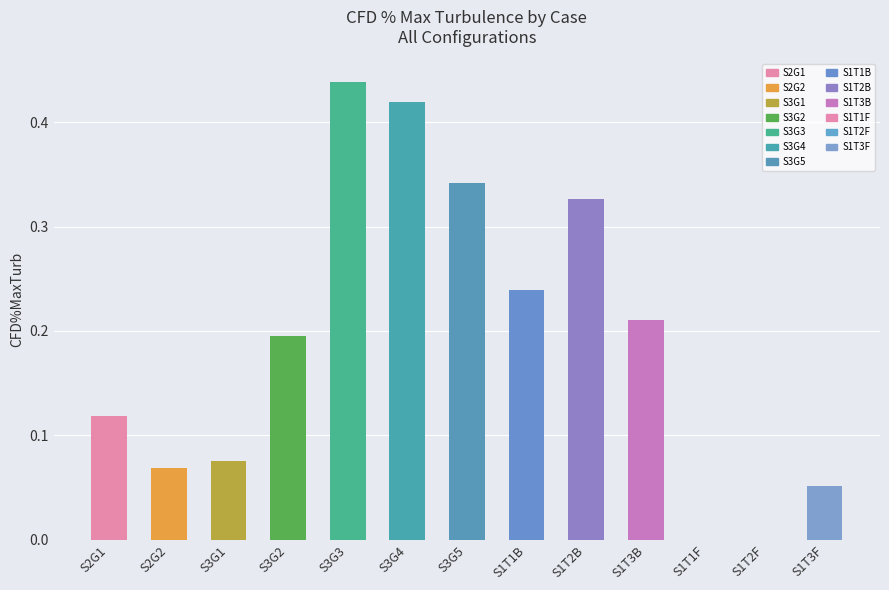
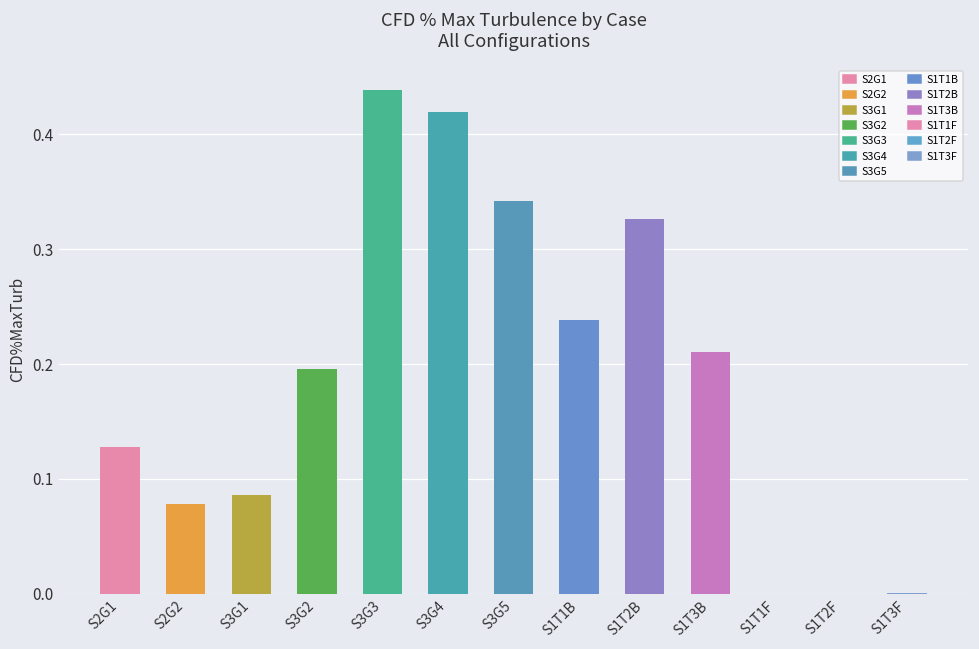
  {
-   "S2G1": 0.119,
-   "S2G2": 0.068,
-   "S3G1": 0.076,
+   "S2G1": 0.128,
+   "S2G2": 0.078,
+   "S3G1": 0.086,
    "S3G2": 0.195,
    "S3G3": 0.438,
    "S3G4": 0.419,
    "S3G5": 0.342,
    "S1T1B": 0.239,
    "S1T2B": 0.326,
    "S1T3B": 0.210,
-   "S1T3F": 0.051
+   "S1T3F": 0.000
  }
